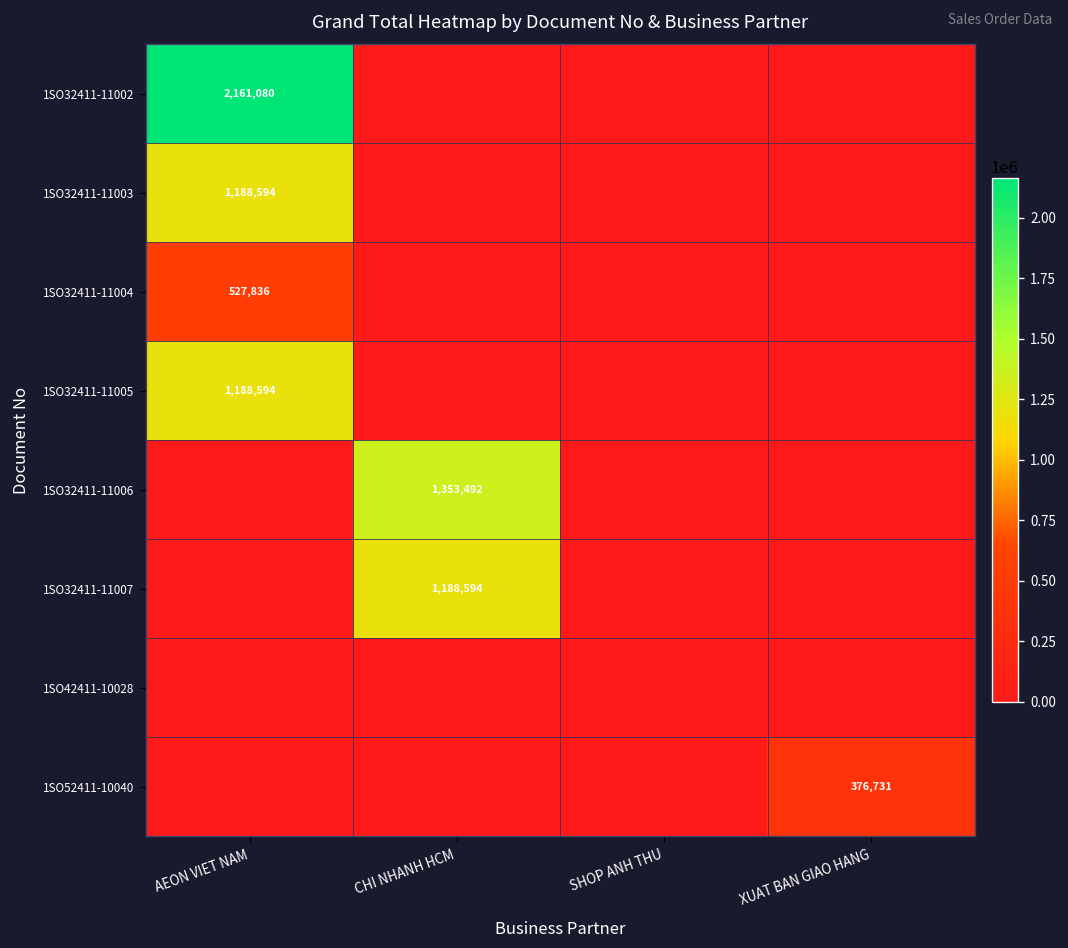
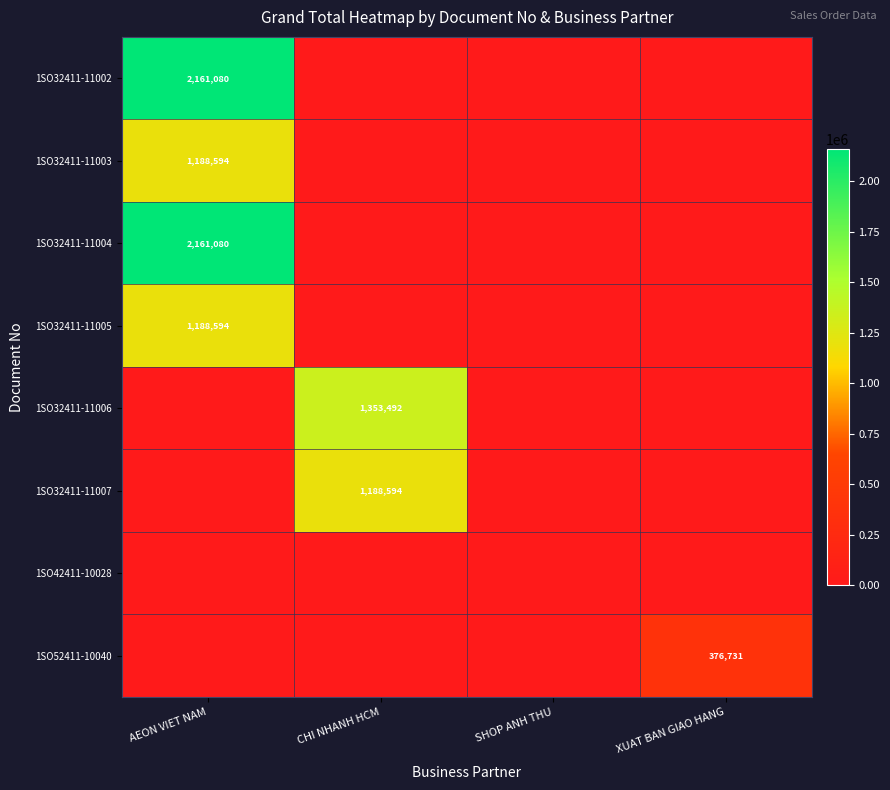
  {
    "1SO32411-11002": {
      "AEON VIET NAM": "2,161,080"
    },
    "1SO32411-11003": {
      "AEON VIET NAM": "1,188,594"
    },
    "1SO32411-11004": {
-     "AEON VIET NAM": "527,836"
+     "AEON VIET NAM": "2,161,080"
    },
    "1SO32411-11005": {
      "AEON VIET NAM": "1,188,594"
    },
    "1SO32411-11006": {
      "CHI NHANH HCM": "1,353,492"
    },
    "1SO32411-11007": {
      "CHI NHANH HCM": "1,188,594"
    },
    "1SO52411-10040": {
      "XUAT BAN GIAO HANG": "376,731"
    }
  }
